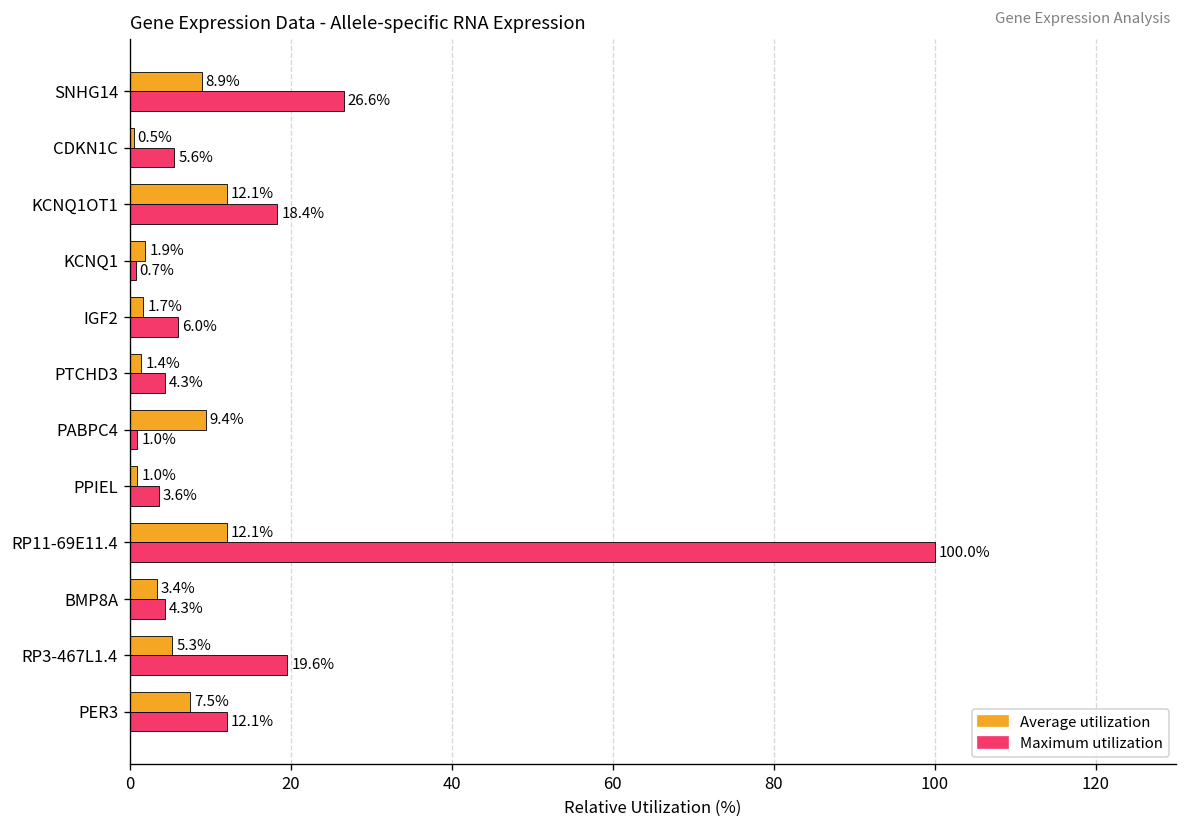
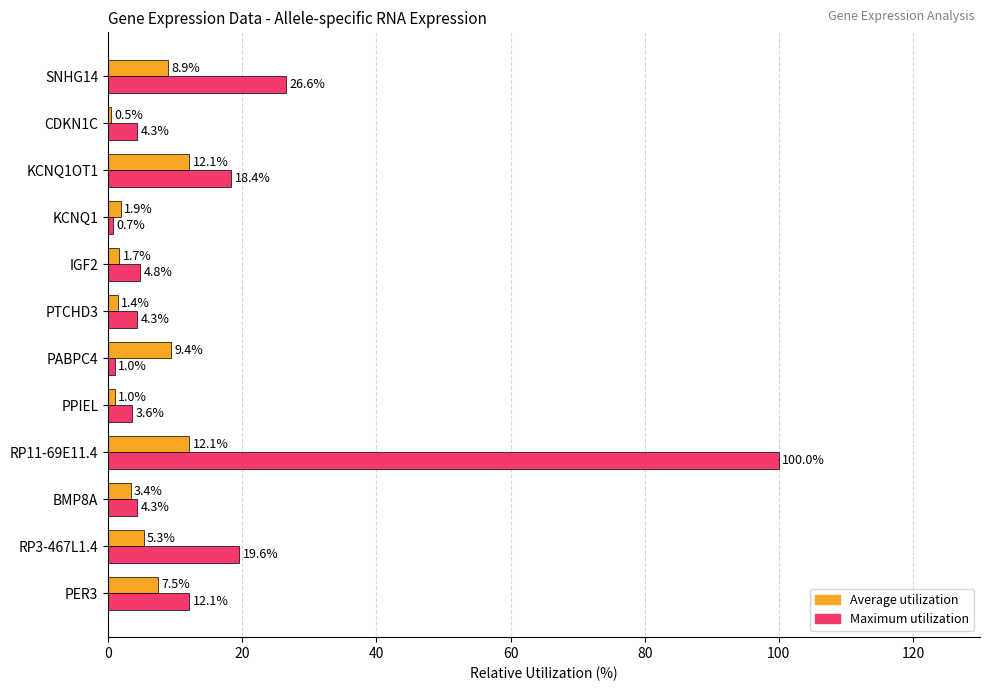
  {
    "Average utilization": {
      "SNHG14": "8.9%",
      "CDKN1C": "0.5%",
      "KCNQ1OT1": "12.1%",
      "KCNQ1": "1.9%",
      "IGF2": "1.7%",
      "PTCHD3": "1.4%",
      "PABPC4": "9.4%",
      "PPIEL": "1.0%",
      "RP11-69E11.4": "12.1%",
      "BMP8A": "3.4%",
      "RP3-467L1.4": "5.3%",
      "PER3": "7.5%"
    },
    "Maximum utilization": {
      "SNHG14": "26.6%",
-     "CDKN1C": "5.6%",
+     "CDKN1C": "4.3%",
      "KCNQ1OT1": "18.4%",
      "KCNQ1": "0.7%",
-     "IGF2": "6.0%",
+     "IGF2": "4.8%",
      "PTCHD3": "4.3%",
      "PABPC4": "1.0%",
      "PPIEL": "3.6%",
      "RP11-69E11.4": "100.0%",
      "BMP8A": "4.3%",
      "RP3-467L1.4": "19.6%",
      "PER3": "12.1%"
    }
  }
